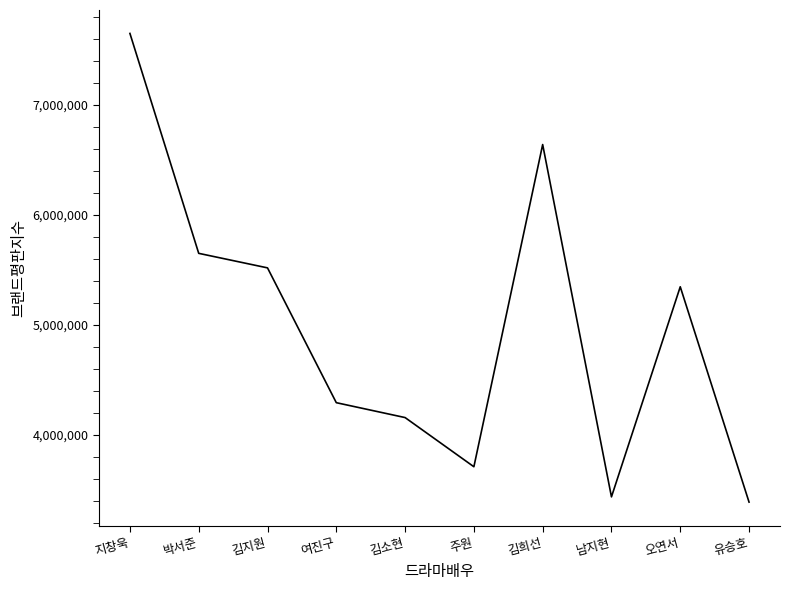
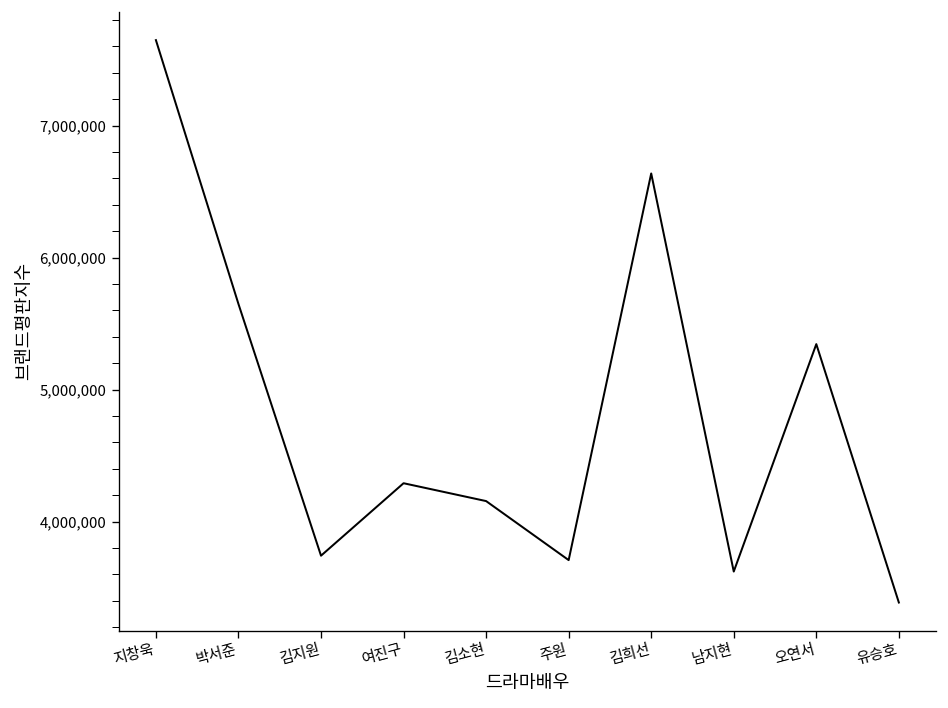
  {
    "지창욱": "7,650,000",
    "박서준": "5,650,000",
-   "김지원": "5,520,000",
+   "김지원": "3,740,000",
    "여진구": "4,290,000",
    "김소현": "4,160,000",
    "주원": "3,710,000",
    "김희선": "6,640,000",
-   "남지현": "3,430,000",
+   "남지현": "3,620,000",
    "오연서": "5,340,000",
    "유승호": "3,390,000"
  }
